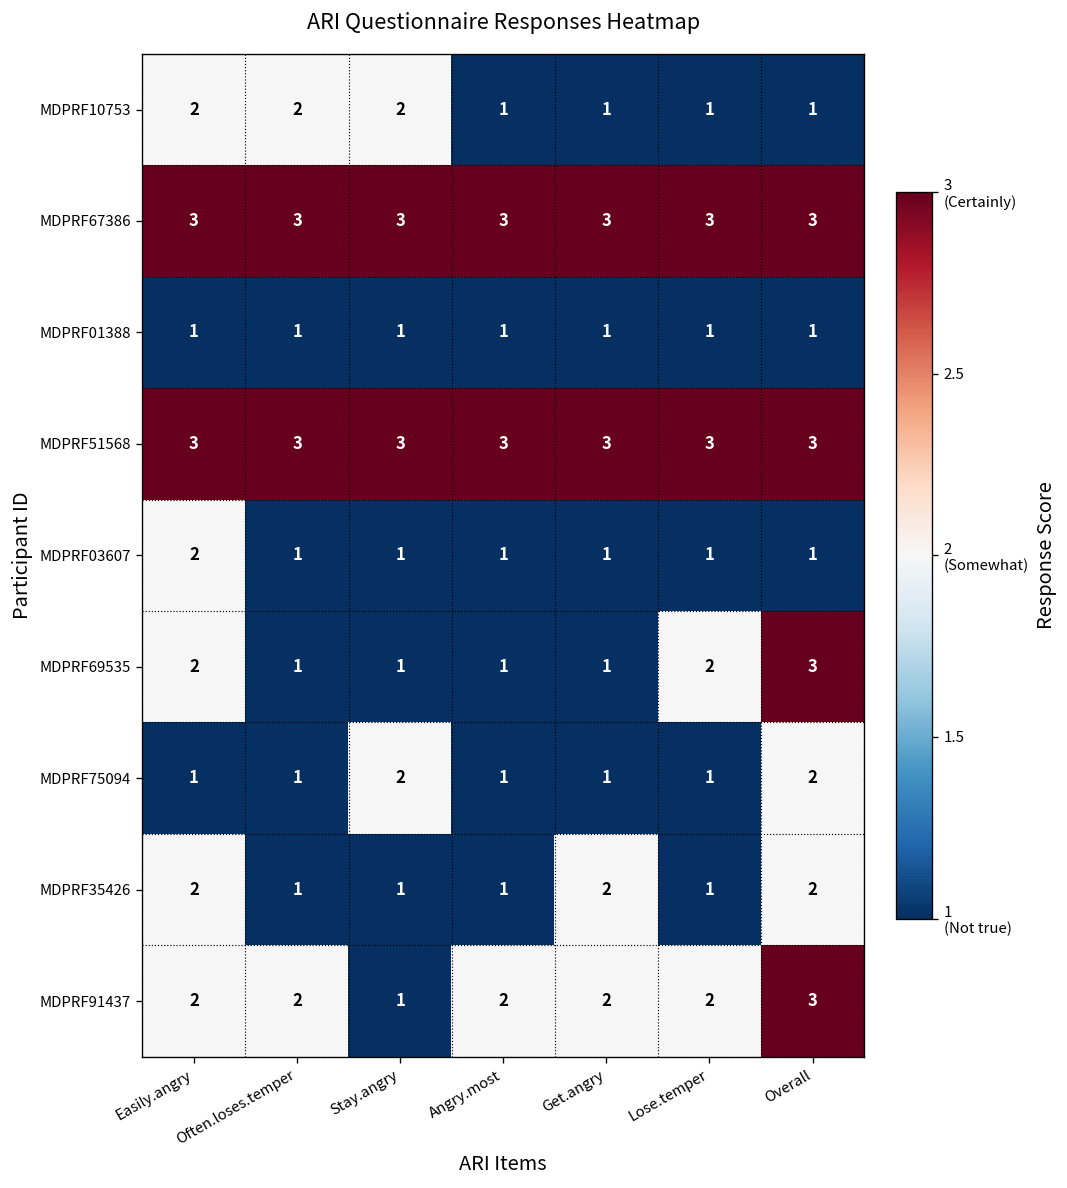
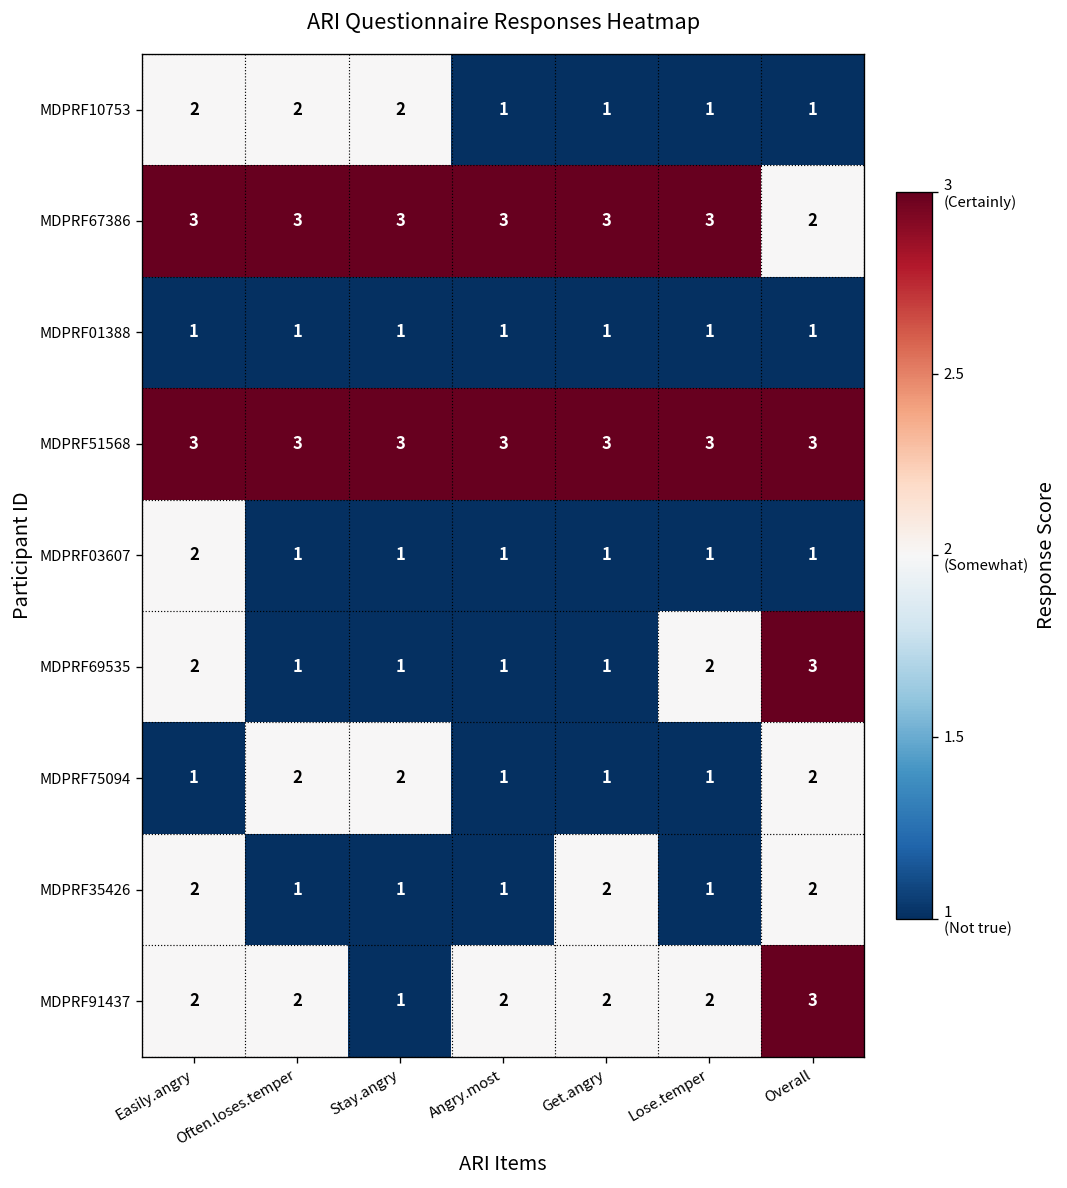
  {
    "MDPRF10753": {
      "Easily.angry": 2,
      "Often.loses.temper": 2,
      "Stay.angry": 2,
      "Angry.most": 1,
      "Get.angry": 1,
      "Lose.temper": 1,
      "Overall": 1
    },
    "MDPRF67386": {
      "Easily.angry": 3,
      "Often.loses.temper": 3,
      "Stay.angry": 3,
      "Angry.most": 3,
      "Get.angry": 3,
      "Lose.temper": 3,
-     "Overall": 3
+     "Overall": 2
    },
    "MDPRF01388": {
      "Easily.angry": 1,
      "Often.loses.temper": 1,
      "Stay.angry": 1,
      "Angry.most": 1,
      "Get.angry": 1,
      "Lose.temper": 1,
      "Overall": 1
    },
    "MDPRF51568": {
      "Easily.angry": 3,
      "Often.loses.temper": 3,
      "Stay.angry": 3,
      "Angry.most": 3,
      "Get.angry": 3,
      "Lose.temper": 3,
      "Overall": 3
    },
    "MDPRF03607": {
      "Easily.angry": 2,
      "Often.loses.temper": 1,
      "Stay.angry": 1,
      "Angry.most": 1,
      "Get.angry": 1,
      "Lose.temper": 1,
      "Overall": 1
    },
    "MDPRF69535": {
      "Easily.angry": 2,
      "Often.loses.temper": 1,
      "Stay.angry": 1,
      "Angry.most": 1,
      "Get.angry": 1,
      "Lose.temper": 2,
      "Overall": 3
    },
    "MDPRF75094": {
      "Easily.angry": 1,
-     "Often.loses.temper": 1,
+     "Often.loses.temper": 2,
      "Stay.angry": 2,
      "Angry.most": 1,
      "Get.angry": 1,
      "Lose.temper": 1,
      "Overall": 2
    },
    "MDPRF35426": {
      "Easily.angry": 2,
      "Often.loses.temper": 1,
      "Stay.angry": 1,
      "Angry.most": 1,
      "Get.angry": 2,
      "Lose.temper": 1,
      "Overall": 2
    },
    "MDPRF91437": {
      "Easily.angry": 2,
      "Often.loses.temper": 2,
      "Stay.angry": 1,
      "Angry.most": 2,
      "Get.angry": 2,
      "Lose.temper": 2,
      "Overall": 3
    }
  }
